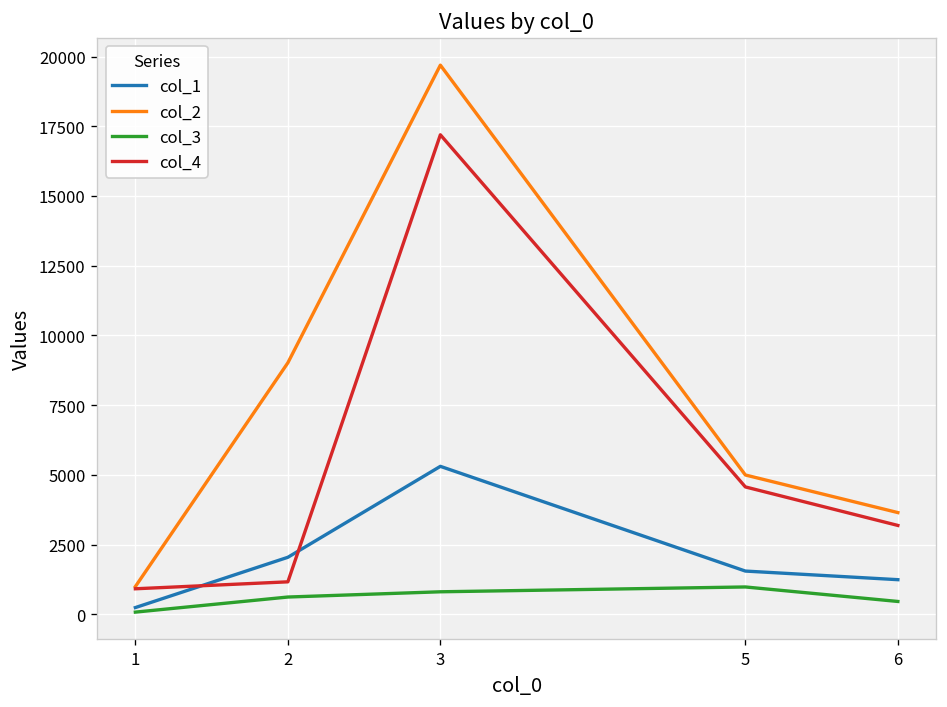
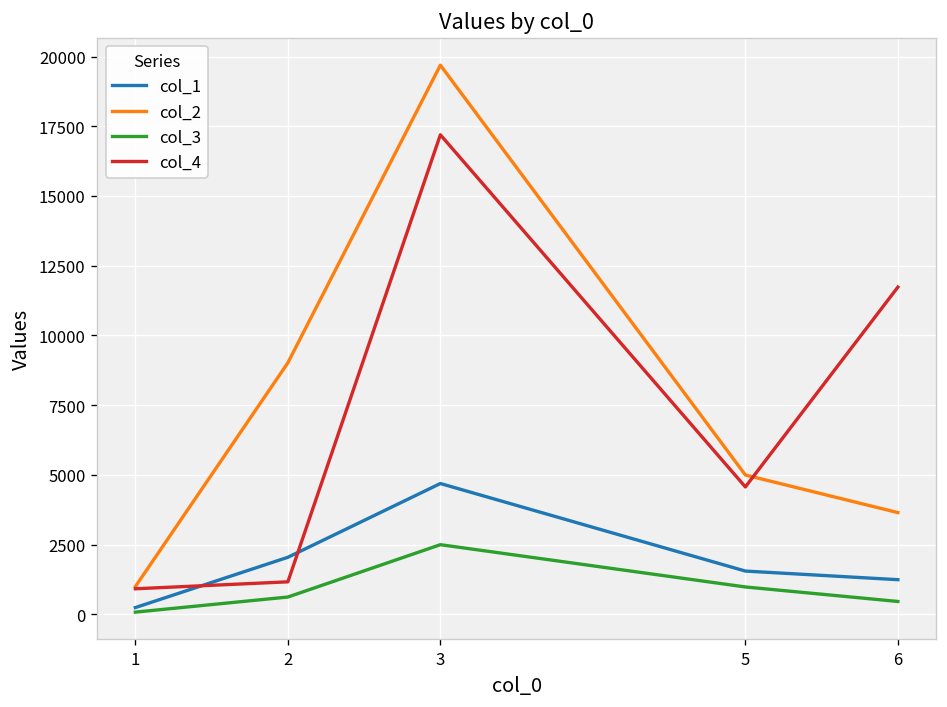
  {
    "col_1": {
      "1": 200,
      "2": 2000,
-     "3": 5300,
+     "3": 4700,
      "5": 1600,
      "6": 1200
    },
    "col_2": {
      "2": 9000,
      "3": 19700,
      "5": 5000,
      "6": 3600
    },
    "col_3": {
      "1": 100,
      "2": 600,
-     "3": 800,
+     "3": 2500,
      "5": 1000,
      "6": 500
    },
    "col_4": {
      "2": 1200,
      "3": 17200,
      "5": 4600,
-     "6": 3200
+     "6": 11700
    }
  }
